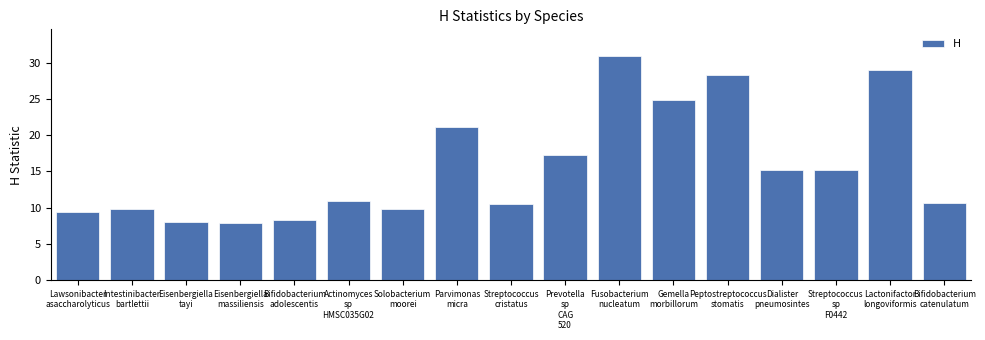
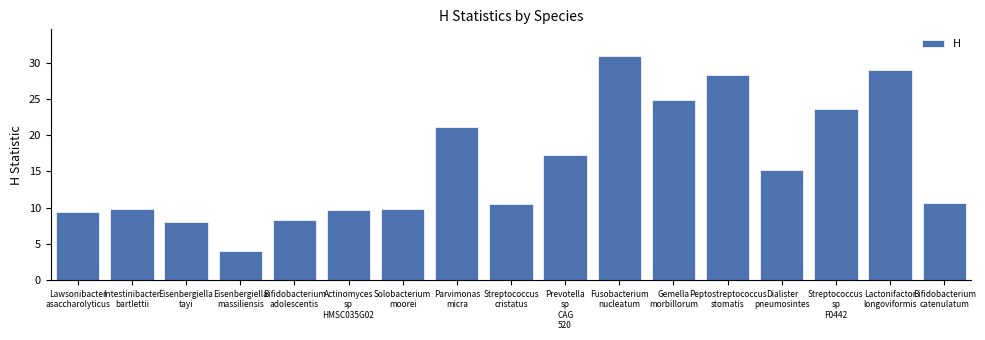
  {
    "Lawsonibacter asaccharolyticus": 9,
    "Intestinibacter bartlettii": 10,
    "Eisenbergiella tayi": 8,
-   "Eisenbergiella massiliensis": 8,
+   "Eisenbergiella massiliensis": 4,
    "Bifidobacterium adolescentis": 8,
-   "Actinomyces sp HMSC035G02": 11,
+   "Actinomyces sp HMSC035G02": 10,
    "Solobacterium moorei": 10,
    "Parvimonas micra": 21,
    "Streptococcus cristatus": 11,
    "Prevotella sp CAG 520": 17,
    "Fusobacterium nucleatum": 31,
-   "Streptococcus sp F0442": 15,
+   "Streptococcus sp F0442": 24,
    "Lactonifactor longoviformis": 29,
    "Bifidobacterium catenulatum": 11
  }
